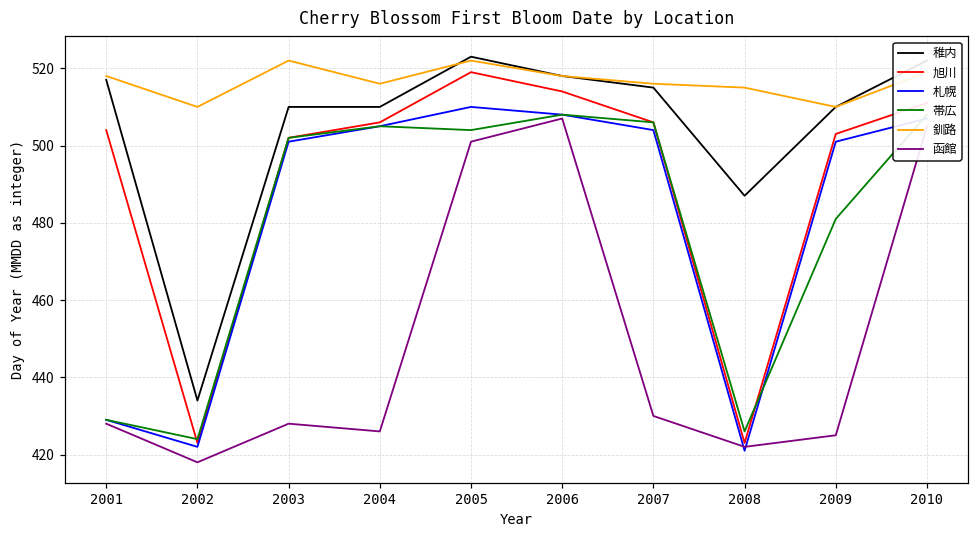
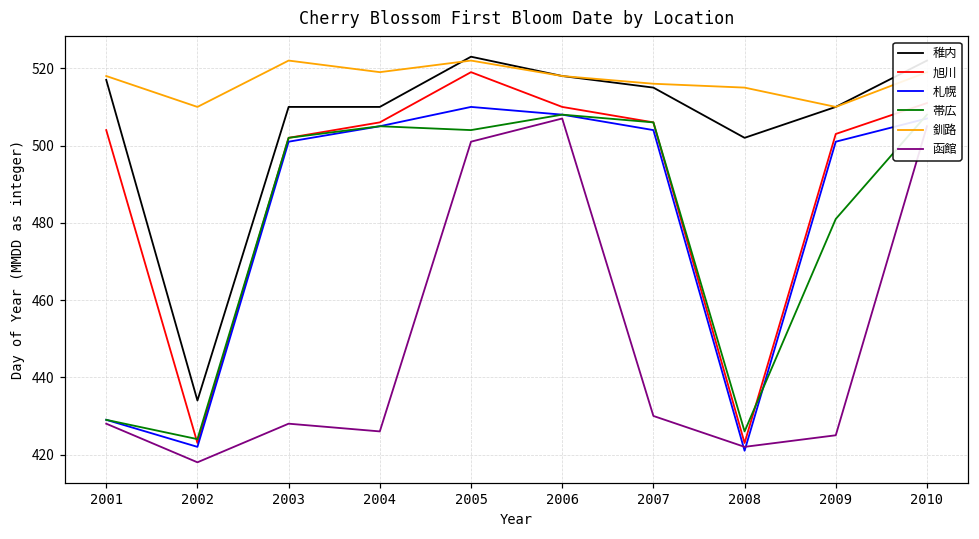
  {
    "稚内": {
      "2001": 517,
      "2002": 434,
      "2003": 510,
      "2004": 510,
      "2005": 523,
      "2007": 515,
-     "2008": 487
+     "2008": 502
    },
    "旭川": {
      "2001": 504,
      "2002": 423,
      "2004": 506,
      "2005": 519,
-     "2006": 514,
+     "2006": 510,
      "2008": 423,
      "2009": 503
    },
    "札幌": {
      "2002": 422,
      "2003": 501,
      "2005": 510,
      "2007": 504,
      "2008": 421,
      "2009": 501
    },
    "帯広": {
      "2002": 424,
      "2005": 504,
      "2008": 426,
      "2009": 481
    },
    "釧路": {
      "2001": 518,
      "2002": 510,
      "2003": 522,
-     "2004": 516,
+     "2004": 519,
      "2005": 522,
      "2007": 516,
      "2008": 515
    },
    "函館": {
      "2001": 428,
      "2002": 418,
      "2003": 428,
      "2004": 426,
      "2005": 501,
      "2006": 507,
      "2007": 430,
      "2008": 422,
      "2009": 425
    }
  }
